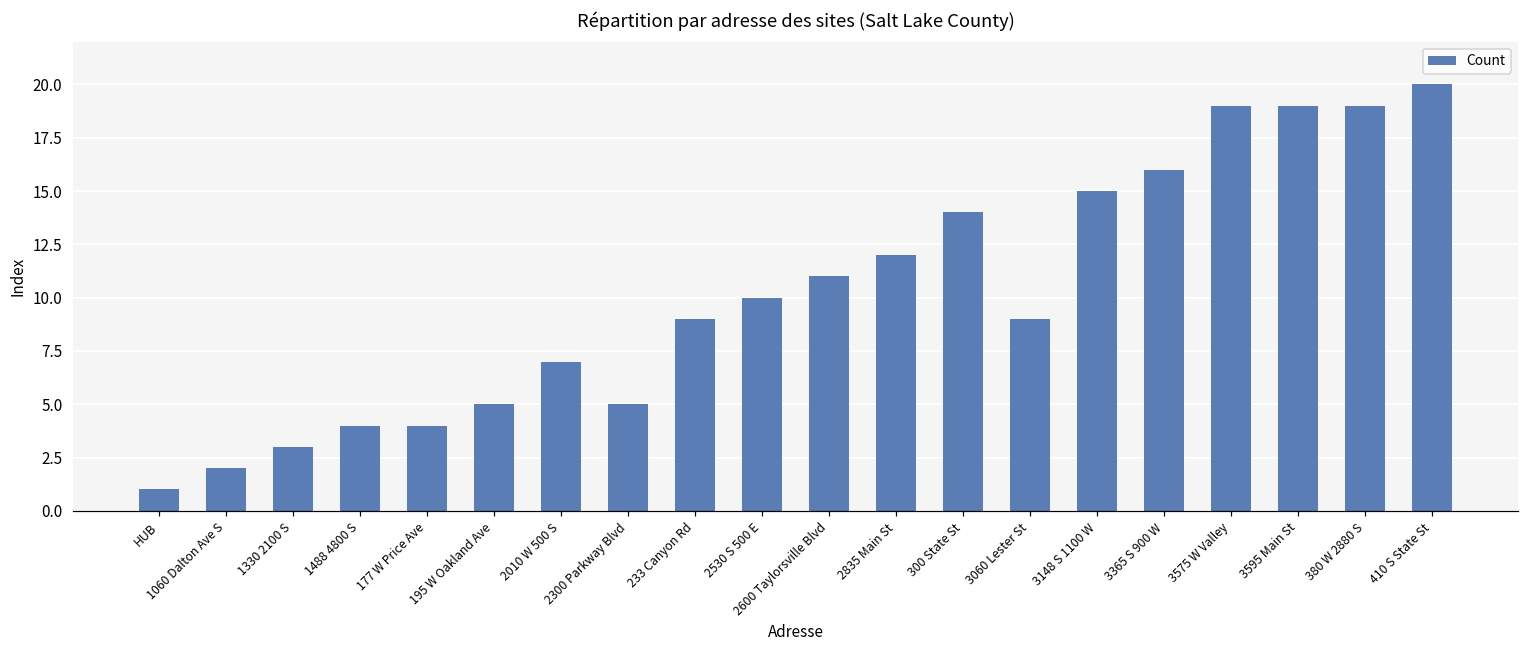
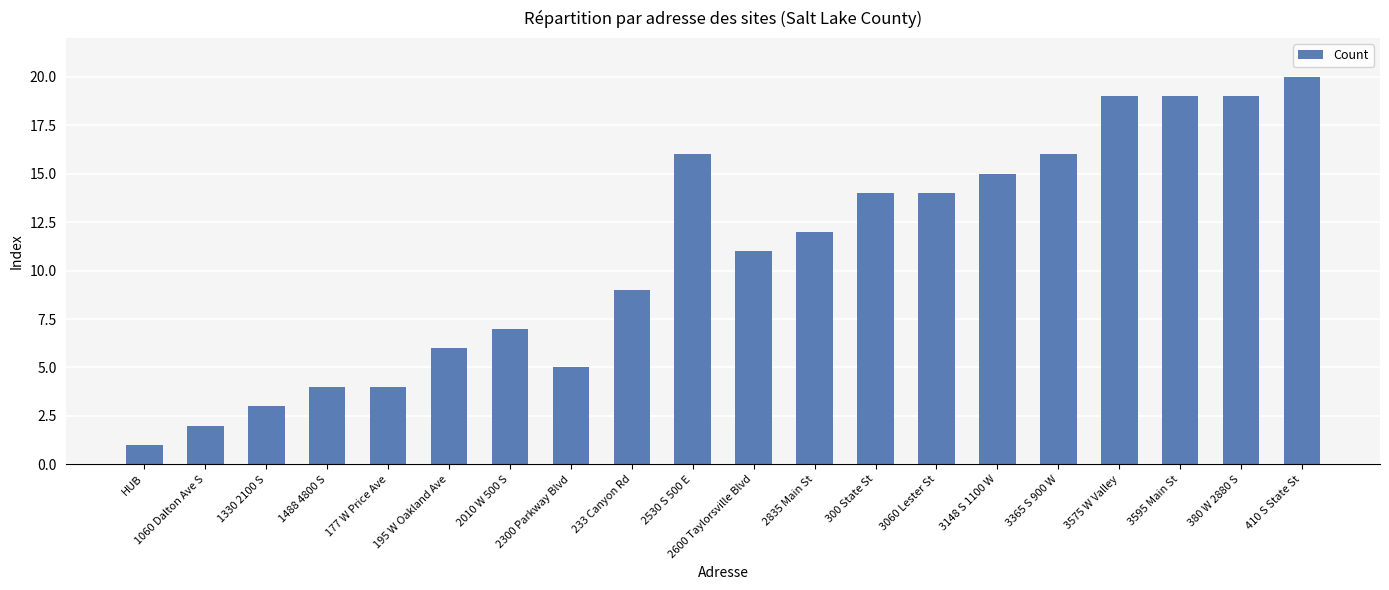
  {
    "HUB": 1,
    "1060 Dalton Ave S": 2,
    "1330 2100 S": 3,
    "1488 4800 S": 4,
    "177 W Price Ave": 4,
-   "195 W Oakland Ave": 5,
+   "195 W Oakland Ave": 6,
    "2010 W 500 S": 7,
    "2300 Parkway Blvd": 5,
    "233 Canyon Rd": 9,
-   "2530 S 500 E": 10,
+   "2530 S 500 E": 16,
    "2600 Taylorsville Blvd": 11,
    "2835 Main St": 12,
    "300 State St": 14,
-   "3060 Lester St": 9,
+   "3060 Lester St": 14,
    "3148 S 1100 W": 15,
    "3365 S 900 W": 16,
    "3575 W Valley": 19,
    "3595 Main St": 19,
    "380 W 2880 S": 19,
    "410 S State St": 20
  }
